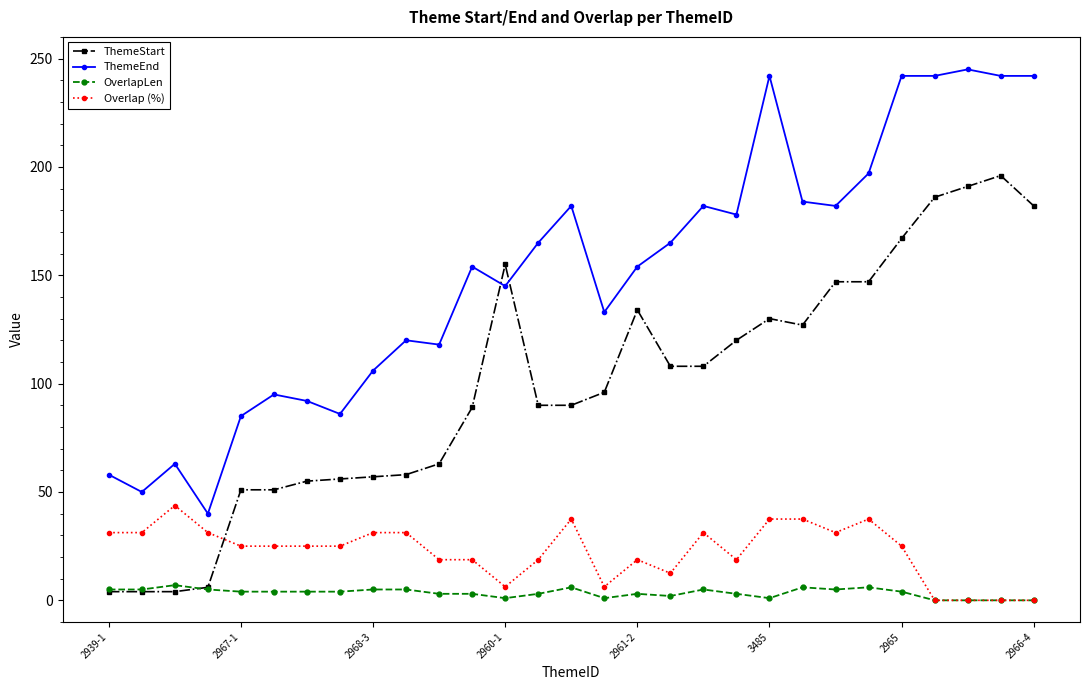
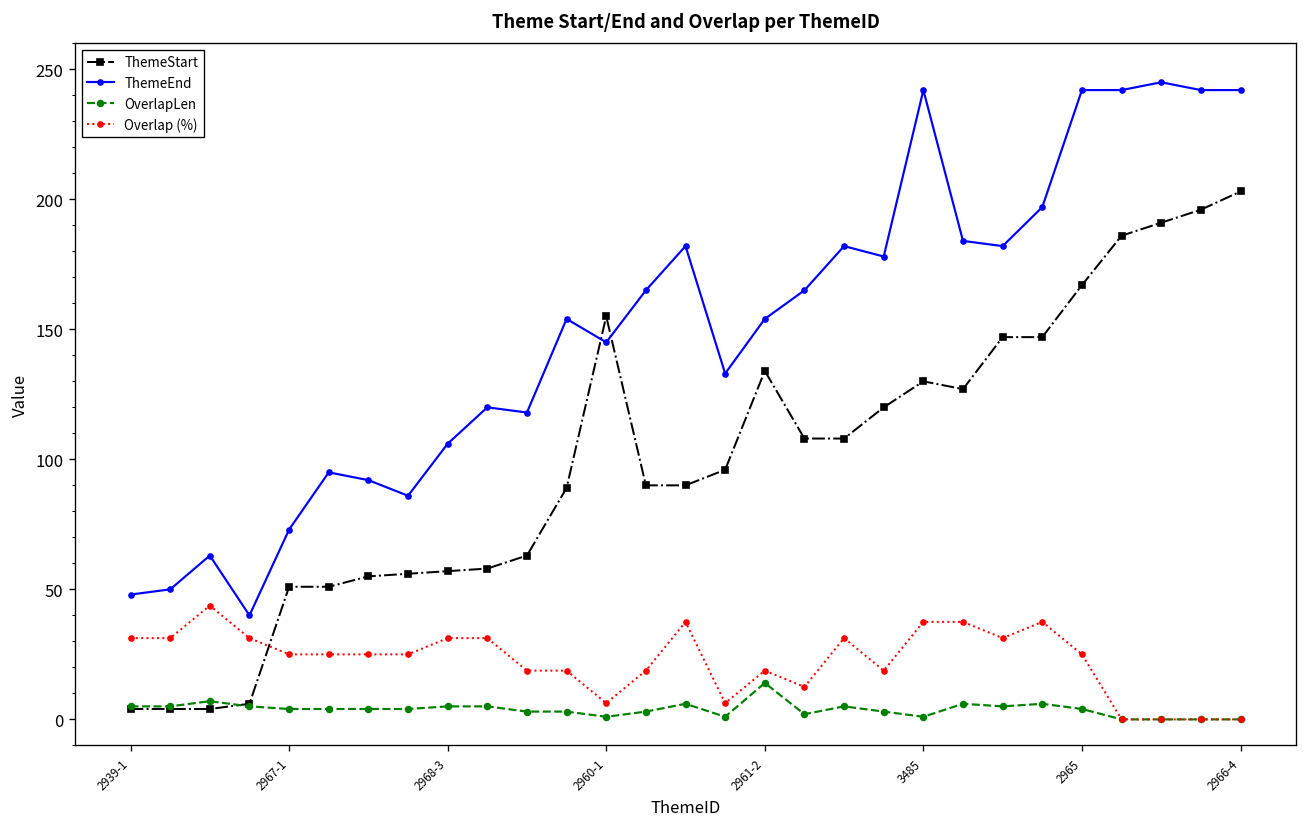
  {
    "ThemeStart": {
      "2967-1": 51,
      "2968-3": 57,
      "2960-1": 155,
      "2961-2": 134,
      "3485": 130,
      "2965": 167,
-     "2966-4": 182
+     "2966-4": 203
    },
    "ThemeEnd": {
-     "2939-1": 58,
-     "2967-1": 85,
+     "2939-1": 48,
+     "2967-1": 73,
      "2968-3": 106,
      "2960-1": 145,
      "2961-2": 154,
      "3485": 242,
      "2965": 242,
      "2966-4": 242
    },
    "OverlapLen": {
      "2967-1": 4,
      "2968-3": 5,
      "2960-1": 1,
-     "2961-2": 3,
+     "2961-2": 14,
      "3485": 1,
      "2965": 4
    },
    "Overlap (%)": {
      "2939-1": 31,
      "2967-1": 25,
      "2968-3": 31,
      "2960-1": 6,
      "2961-2": 19,
      "3485": 38,
      "2965": 25
    }
  }
